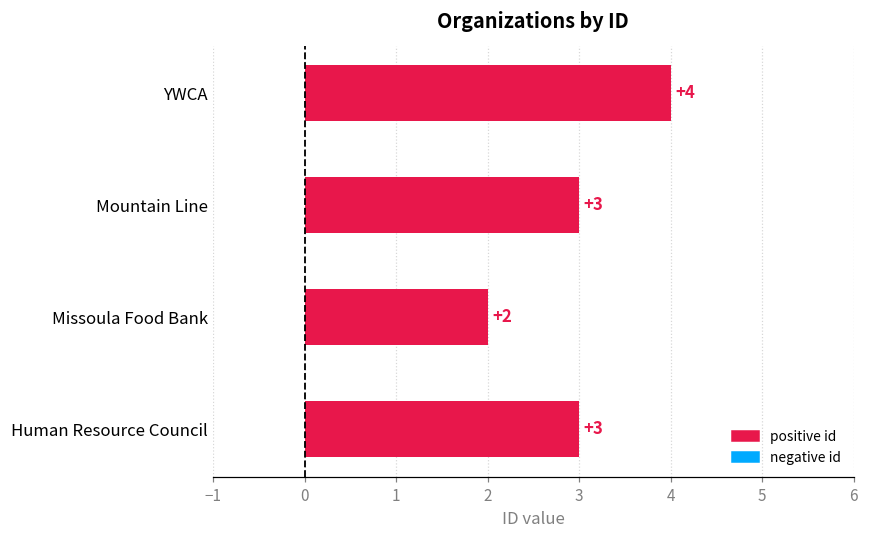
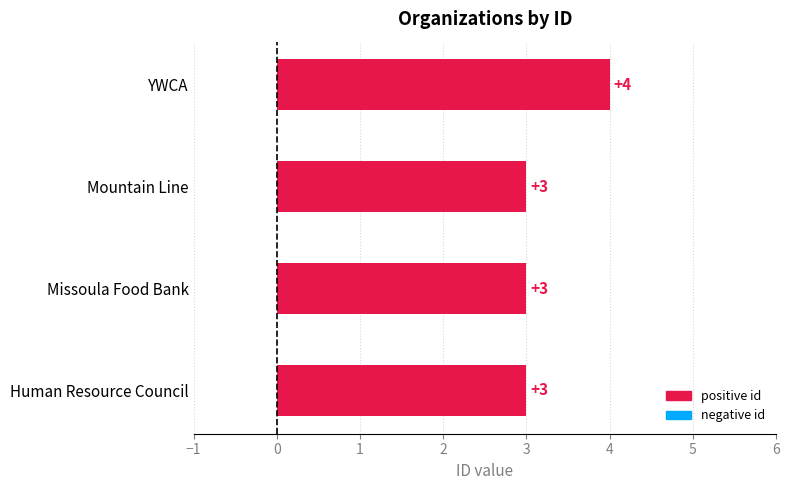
  {
    "YWCA": "+4",
    "Mountain Line": "+3",
-   "Missoula Food Bank": "+2",
+   "Missoula Food Bank": "+3",
    "Human Resource Council": "+3"
  }
